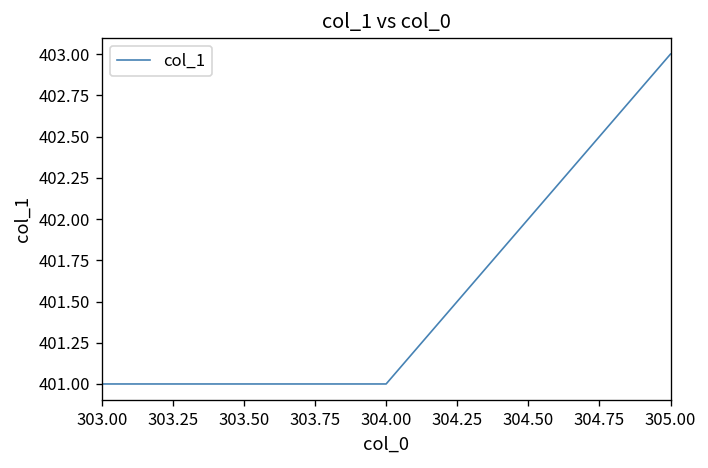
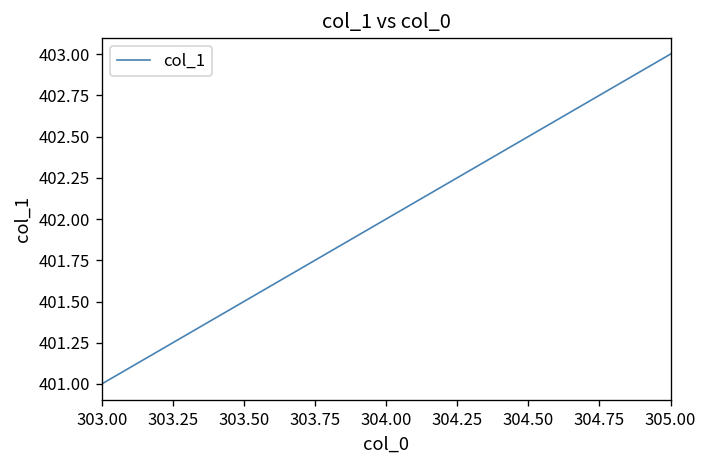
  {
    "303.00": 401,
-   "304.00": 401,
+   "304.00": 402,
    "305.00": 403
  }
